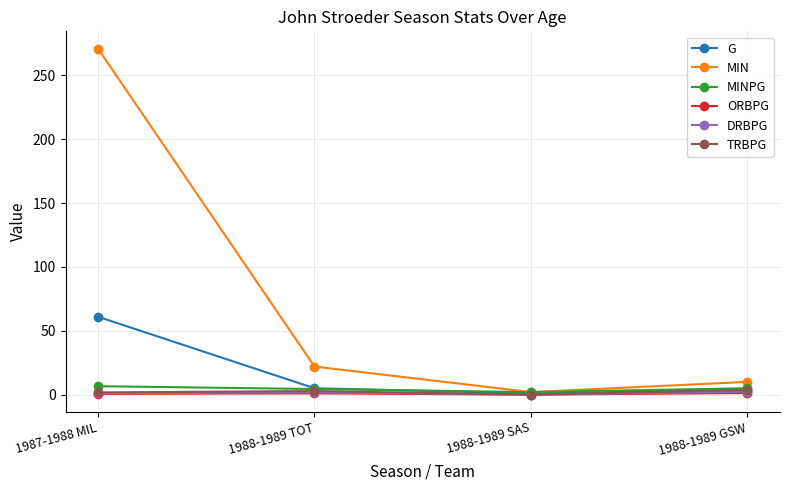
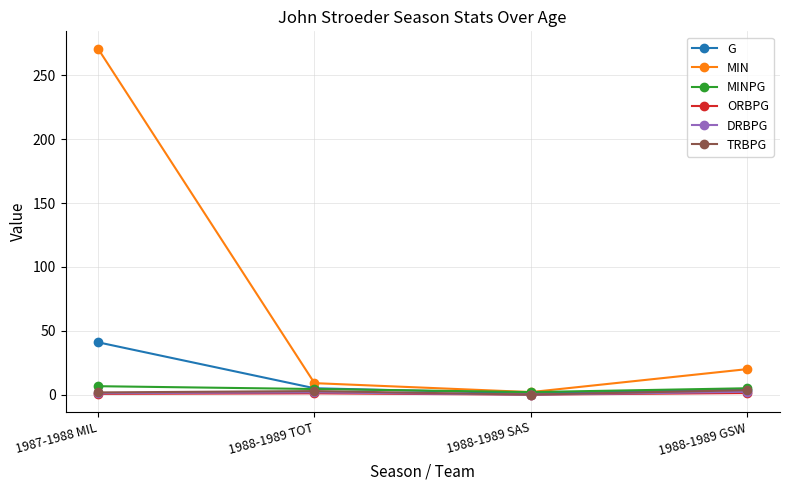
  {
    "G": {
-     "1987-1988 MIL": 61
+     "1987-1988 MIL": 41
    },
    "MIN": {
      "1987-1988 MIL": 271,
-     "1988-1989 TOT": 22,
-     "1988-1989 GSW": 10
+     "1988-1989 TOT": 9,
+     "1988-1989 GSW": 20
    },
    "MINPG": {
      "1987-1988 MIL": 7
    }
  }
